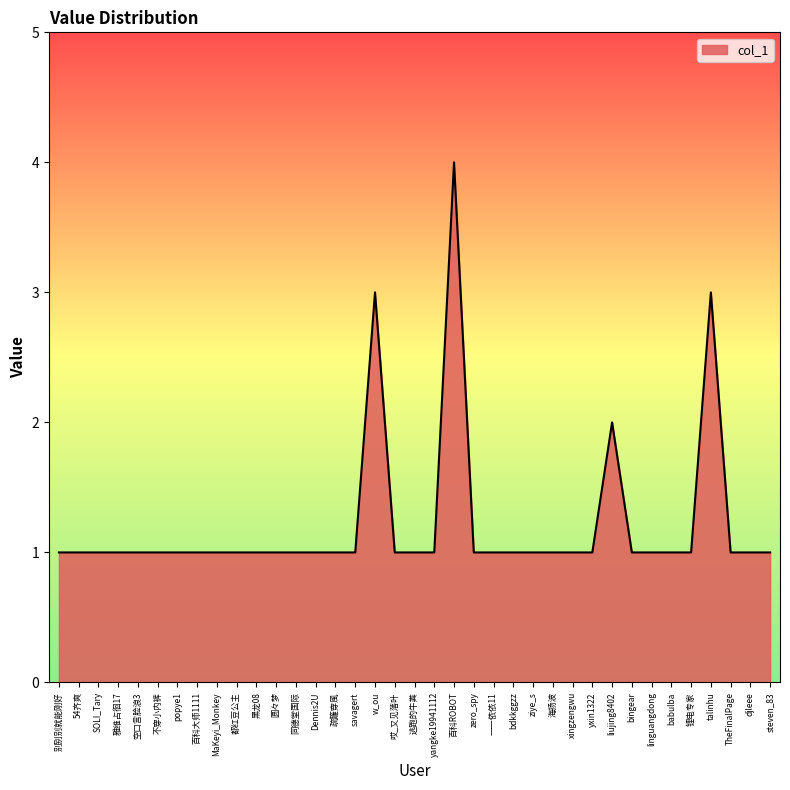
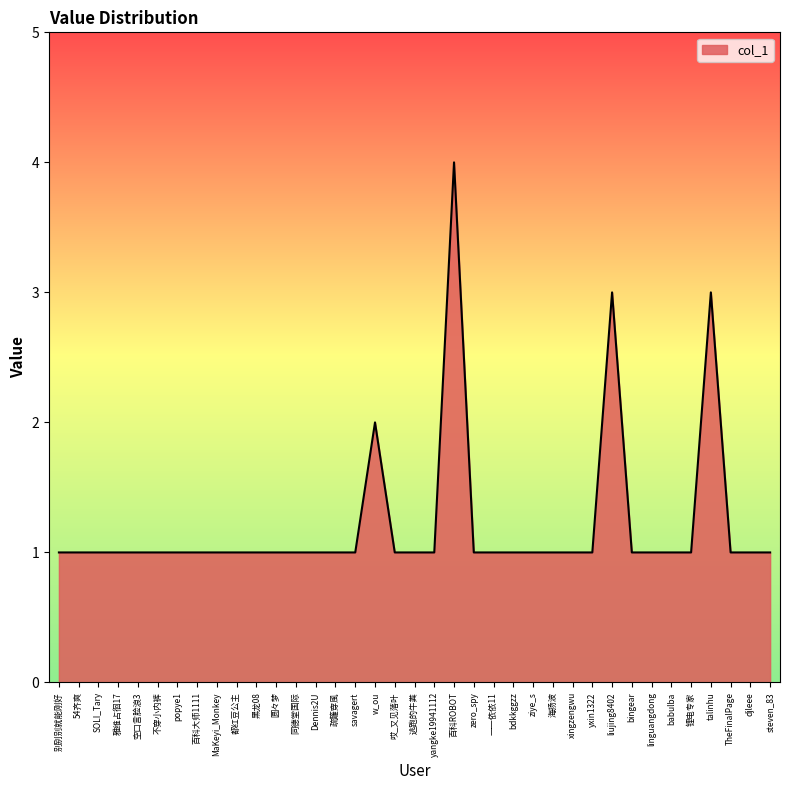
  {
    "别别别就能刚好": 1,
    "54齐爽": 1,
    "SOLI_Tary": 1,
    "雅维占徊17": 1,
    "空口言脸浪3": 1,
    "不穿小内裤": 1,
    "popye1": 1,
    "百科大师1111": 1,
    "MaKeyi_Monkey": 1,
    "都红豆公主": 1,
    "黑龙08": 1,
    "圆々梦": 1,
    "同德堂国际": 1,
    "Dennis2U": 1,
    "疏籬穿風": 1,
    "savagert": 1,
-   "w_ou": 3,
+   "w_ou": 2,
    "哎_又见落叶": 1,
    "逃跑的牛粪": 1,
    "yangke19941112": 1,
    "百科ROBOT": 4,
    "zero_spy": 1,
    "一一依依11": 1,
    "bdkkggzz": 1,
    "ziye_s": 1,
    "海扬波": 1,
    "xingzengwu": 1,
    "yxin1322": 1,
-   "liujing8402": 2,
+   "liujing8402": 3,
    "bingear": 1,
    "linguangdong": 1,
    "babulba": 1,
    "锂电专家": 1,
    "talinhu": 3,
    "TheFinalPage": 1,
    "djleee": 1,
    "steven_83": 1
  }
